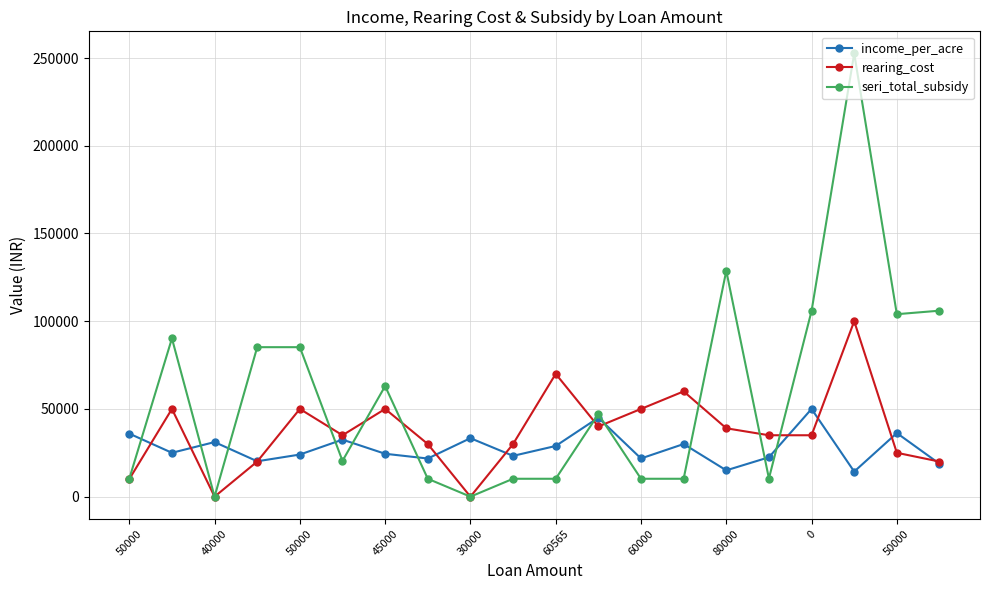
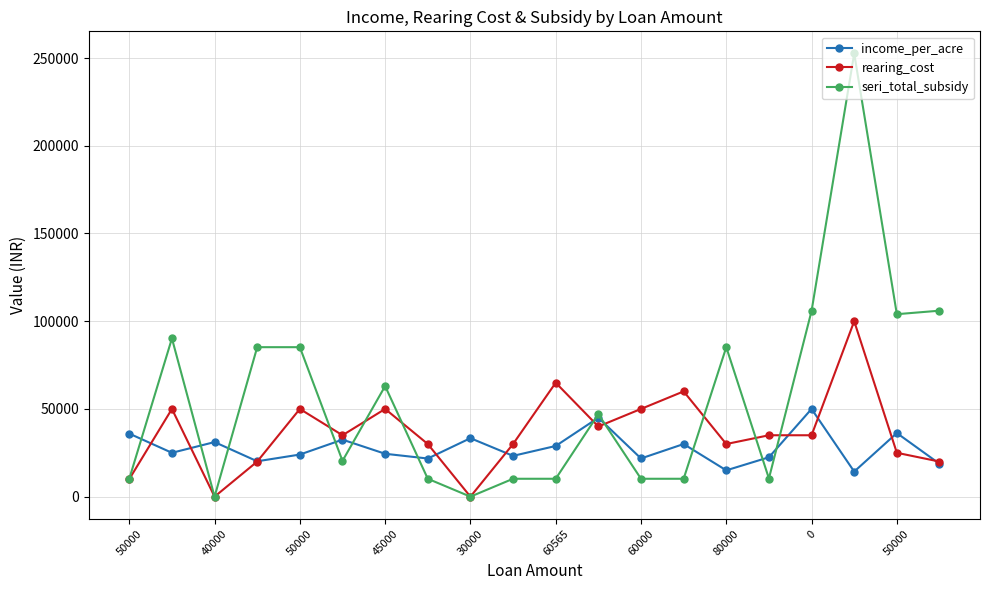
  {
    "income_per_acre": {
      "40000": 31000,
      "45000": 24000,
      "30000": 33000,
      "60565": 29000,
      "60000": 22000,
      "80000": 15000,
      "0": 50000
    },
    "rearing_cost": {
      "45000": 50000,
-     "60565": 70000,
+     "60565": 65000,
      "60000": 50000,
-     "80000": 39000,
+     "80000": 30000,
      "0": 35000
    },
    "seri_total_subsidy": {
      "45000": 63000,
      "60565": 10000,
      "60000": 10000,
-     "80000": 129000,
+     "80000": 85000,
      "0": 106000
    }
  }
